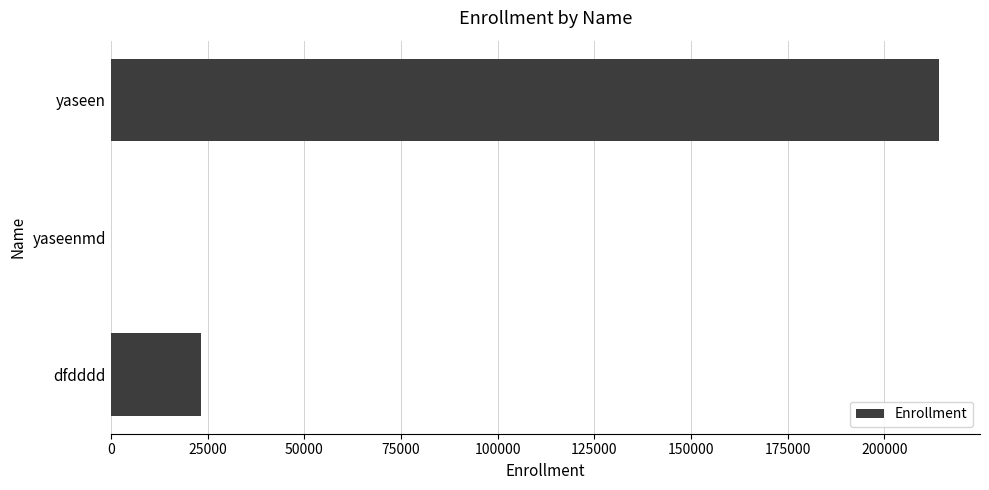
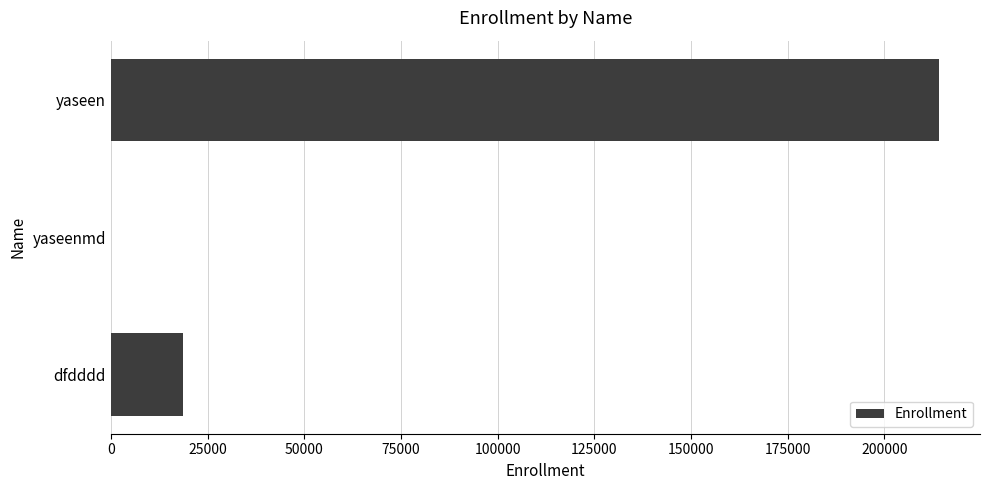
  {
    "yaseen": 214000,
-   "dfdddd": 23000
+   "dfdddd": 19000
  }
